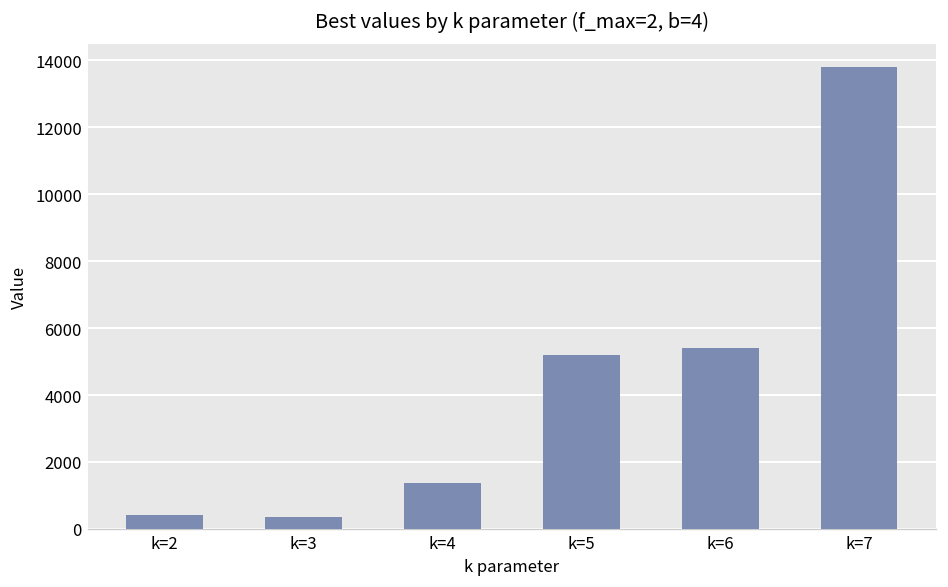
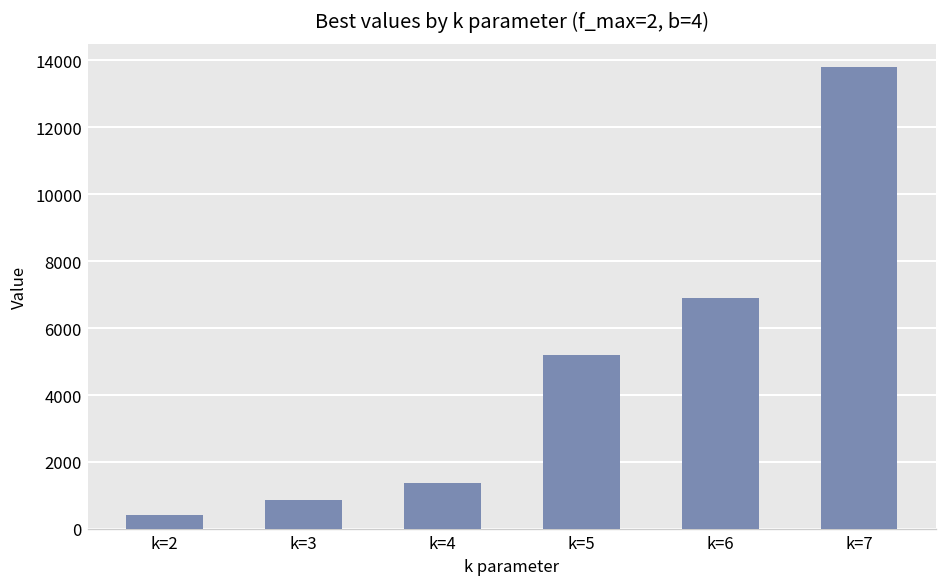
  {
    "k=2": 400,
-   "k=3": 300,
+   "k=3": 900,
    "k=4": 1400,
    "k=5": 5200,
-   "k=6": 5400,
+   "k=6": 6900,
    "k=7": 13800
  }
